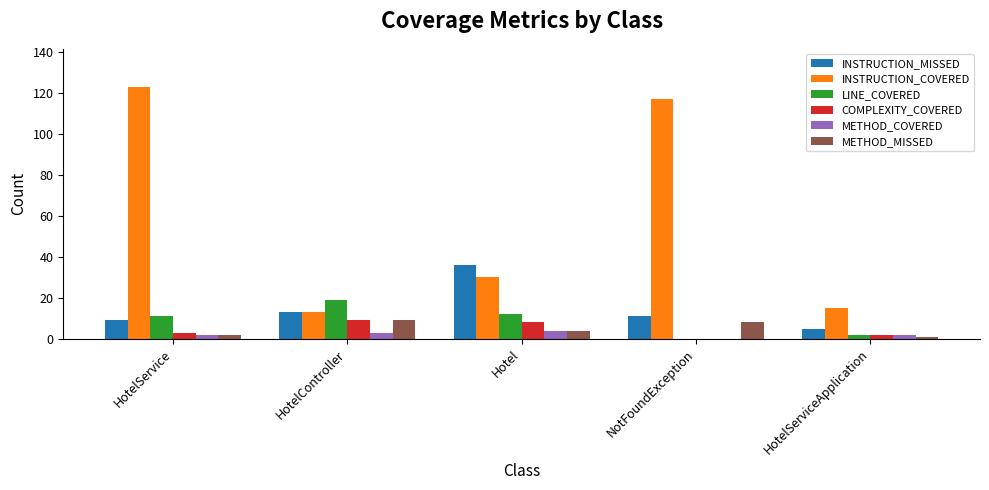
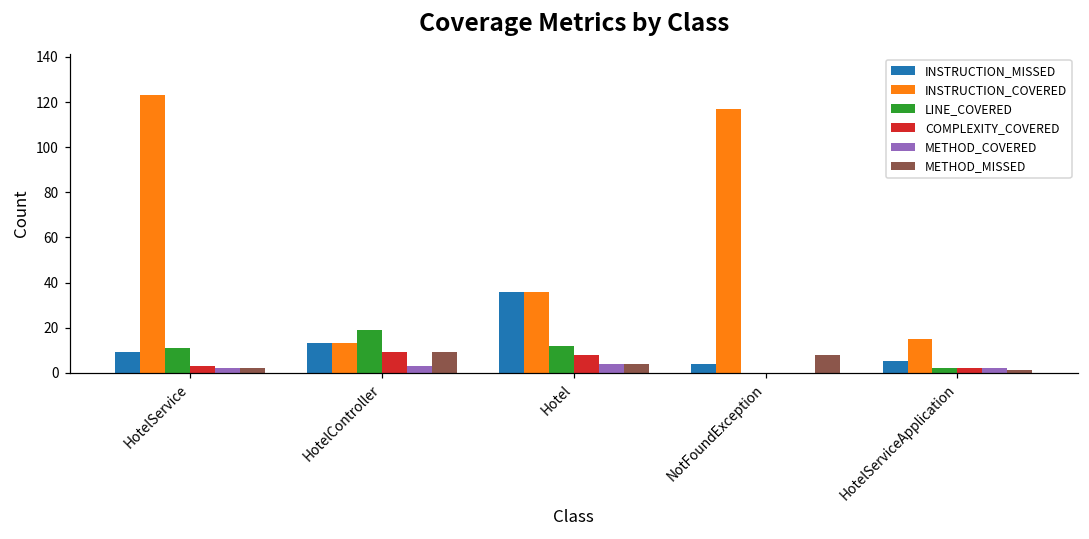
  {
    "INSTRUCTION_MISSED": {
      "HotelService": 9,
      "HotelController": 13,
      "Hotel": 36,
-     "NotFoundException": 11,
+     "NotFoundException": 4,
      "HotelServiceApplication": 5
    },
    "INSTRUCTION_COVERED": {
      "HotelService": 123,
      "HotelController": 13,
-     "Hotel": 30,
+     "Hotel": 36,
      "NotFoundException": 117,
      "HotelServiceApplication": 15
    },
    "LINE_COVERED": {
      "HotelService": 11,
      "HotelController": 19,
      "Hotel": 12,
      "NotFoundException": 0,
      "HotelServiceApplication": 2
    },
    "COMPLEXITY_COVERED": {
      "HotelService": 3,
      "HotelController": 9,
      "Hotel": 8,
      "NotFoundException": 0,
      "HotelServiceApplication": 2
    },
    "METHOD_COVERED": {
      "HotelService": 2,
      "HotelController": 3,
      "Hotel": 4,
      "NotFoundException": 0,
      "HotelServiceApplication": 2
    },
    "METHOD_MISSED": {
      "HotelService": 2,
      "HotelController": 9,
      "Hotel": 4,
      "NotFoundException": 8
    }
  }
